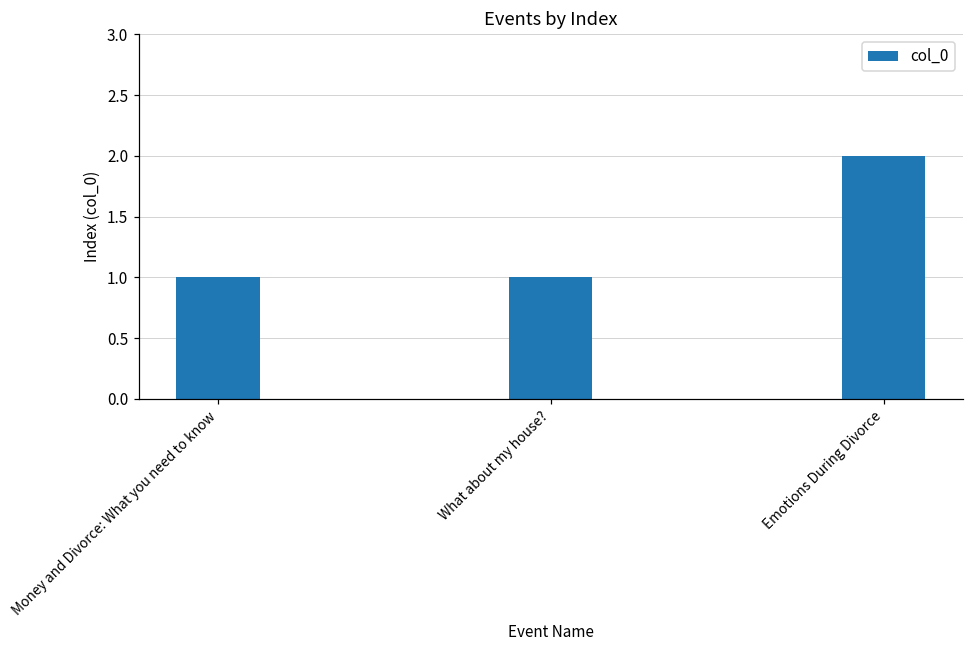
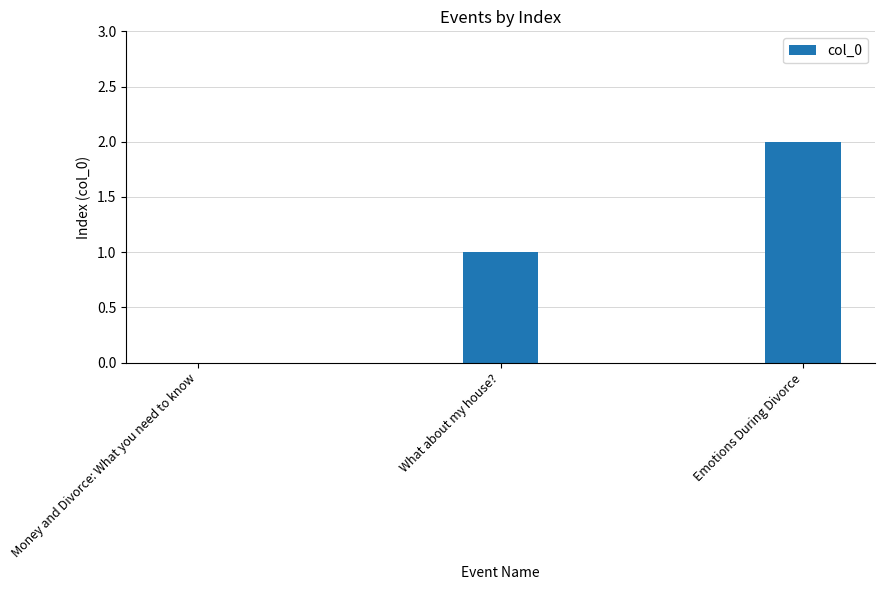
  {
-   "Money and Divorce: What you need to know": 1,
+   "Money and Divorce: What you need to know": 0,
    "What about my house?": 1,
    "Emotions During Divorce": 2
  }
